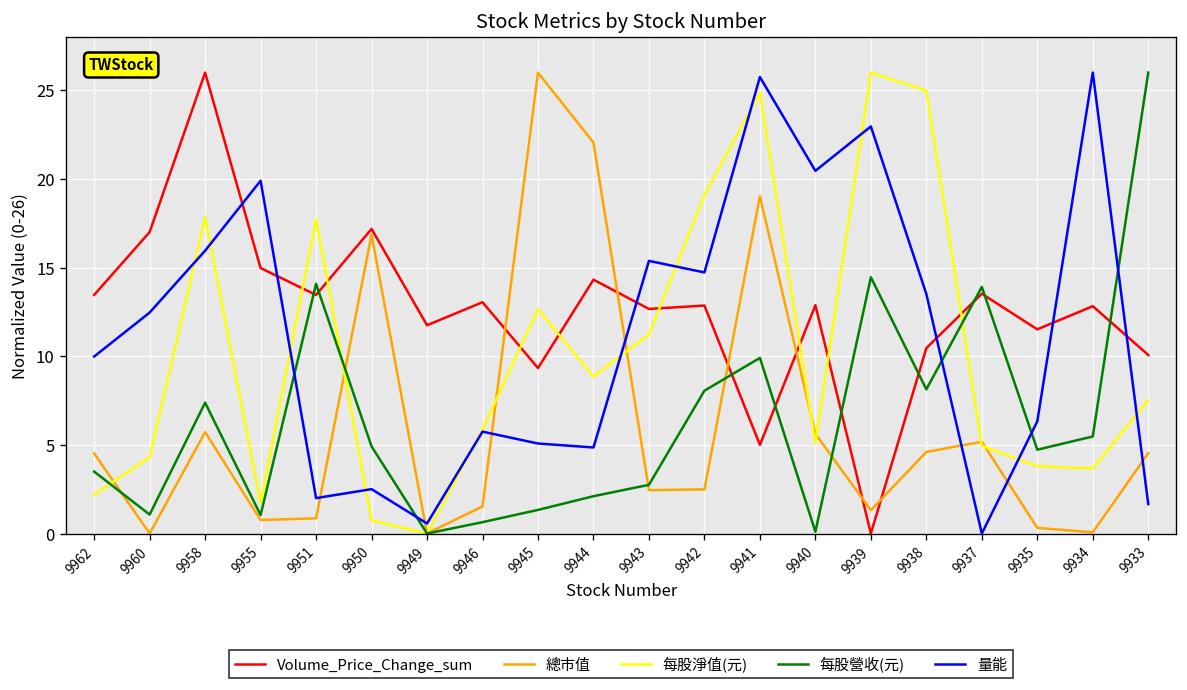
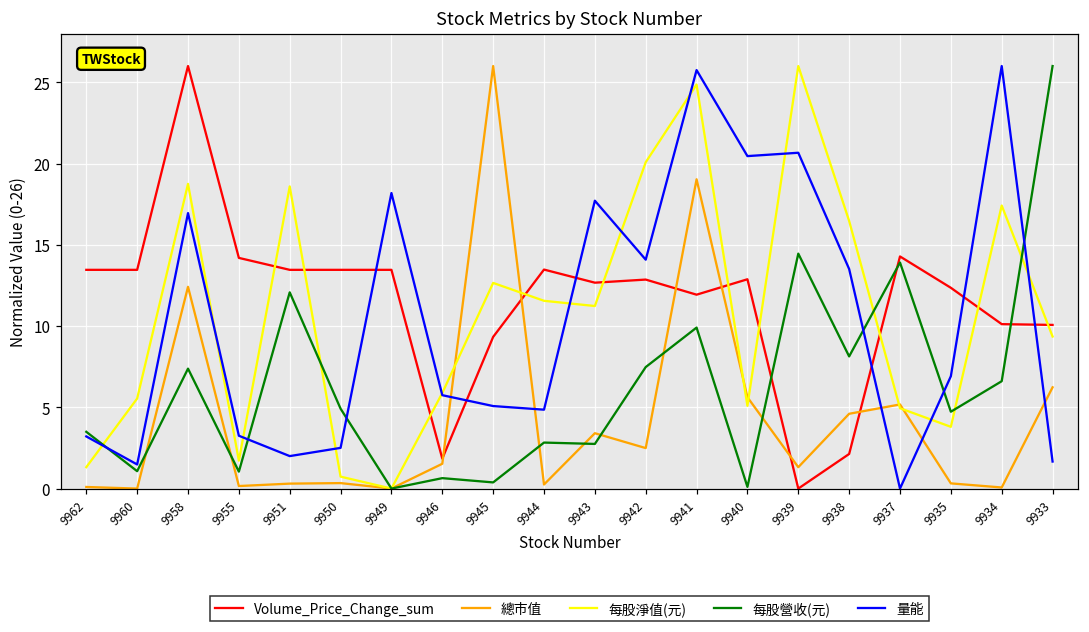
  {
    "Volume_Price_Change_sum": {
      "9962": 13.5,
-     "9960": 17.0,
+     "9960": 13.5,
      "9958": 26.0,
-     "9955": 15.0,
+     "9955": 14.2,
      "9951": 13.5,
-     "9950": 17.2,
-     "9949": 11.7,
-     "9946": 13.0,
+     "9950": 13.5,
+     "9949": 13.5,
+     "9946": 1.8,
      "9945": 9.3,
-     "9944": 14.3,
+     "9944": 13.5,
      "9943": 12.7,
      "9942": 12.9,
-     "9941": 5.0,
+     "9941": 11.9,
      "9940": 12.9,
      "9939": 0.0,
-     "9938": 10.5,
-     "9937": 13.5,
-     "9935": 11.5,
-     "9934": 12.8,
+     "9938": 2.1,
+     "9937": 14.3,
+     "9935": 12.4,
+     "9934": 10.1,
      "9933": 10.1
    },
    "總市值": {
-     "9962": 4.5,
+     "9962": 0.1,
      "9960": 0.0,
-     "9958": 5.7,
-     "9955": 0.8,
-     "9951": 0.9,
-     "9950": 16.9,
+     "9958": 12.4,
+     "9955": 0.2,
+     "9951": 0.3,
+     "9950": 0.3,
      "9946": 1.5,
      "9945": 26.0,
-     "9944": 22.1,
-     "9943": 2.4,
+     "9944": 0.3,
+     "9943": 3.4,
      "9942": 2.5,
      "9941": 19.0,
      "9940": 5.6,
      "9939": 1.3,
      "9938": 4.6,
      "9937": 5.2,
      "9935": 0.3,
      "9934": 0.1,
-     "9933": 4.5
+     "9933": 6.2
    },
    "每股淨值(元)": {
-     "9962": 2.2,
-     "9960": 4.3,
-     "9958": 17.8,
+     "9962": 1.3,
+     "9960": 5.5,
+     "9958": 18.7,
      "9955": 1.7,
-     "9951": 17.7,
+     "9951": 18.6,
      "9950": 0.7,
      "9945": 12.7,
-     "9944": 8.9,
+     "9944": 11.6,
      "9943": 11.2,
-     "9942": 19.1,
+     "9942": 20.1,
      "9941": 24.9,
      "9940": 5.1,
      "9939": 26.0,
-     "9938": 25.0,
+     "9938": 16.5,
      "9937": 4.9,
      "9935": 3.8,
-     "9934": 3.7,
-     "9933": 7.5
+     "9934": 17.4,
+     "9933": 9.4
    },
    "每股營收(元)": {
      "9962": 3.5,
      "9960": 1.1,
      "9958": 7.4,
      "9955": 1.0,
-     "9951": 14.1,
+     "9951": 12.1,
      "9950": 4.9,
      "9946": 0.6,
-     "9945": 1.3,
-     "9944": 2.1,
+     "9945": 0.4,
+     "9944": 2.8,
      "9943": 2.7,
-     "9942": 8.1,
+     "9942": 7.5,
      "9941": 9.9,
      "9940": 0.1,
      "9939": 14.5,
      "9938": 8.1,
      "9937": 13.9,
      "9935": 4.7,
-     "9934": 5.5,
+     "9934": 6.6,
      "9933": 26.0
    },
    "量能": {
-     "9962": 10.0,
-     "9960": 12.5,
-     "9958": 16.0,
-     "9955": 19.9,
+     "9962": 3.2,
+     "9960": 1.5,
+     "9958": 17.0,
+     "9955": 3.3,
      "9951": 2.0,
      "9950": 2.5,
-     "9949": 0.6,
+     "9949": 18.2,
      "9945": 5.1,
      "9944": 4.9,
-     "9943": 15.4,
-     "9942": 14.7,
+     "9943": 17.7,
+     "9942": 14.1,
      "9941": 25.8,
      "9940": 20.5,
-     "9939": 23.0,
+     "9939": 20.7,
      "9938": 13.5,
      "9937": 0.0,
-     "9935": 6.3,
+     "9935": 6.9,
      "9934": 26.0,
      "9933": 1.7
    }
  }
